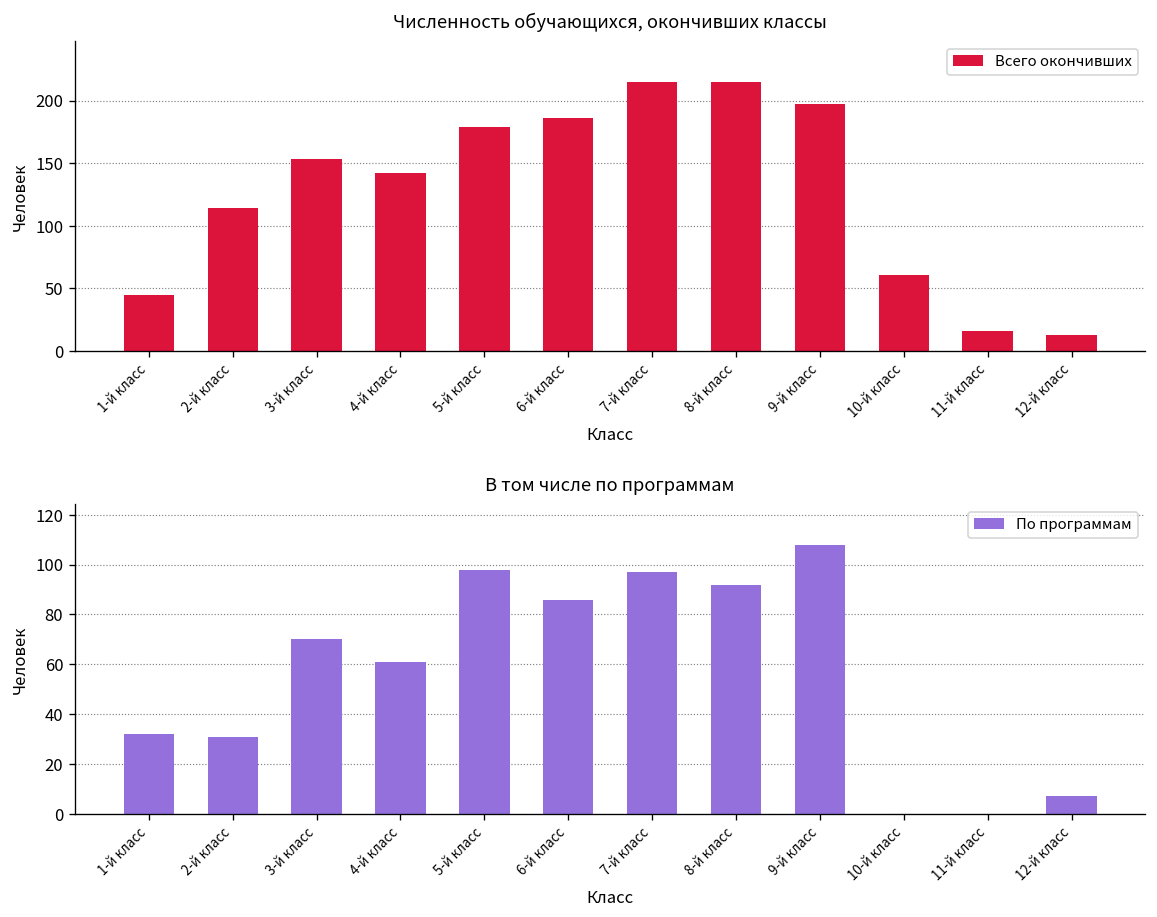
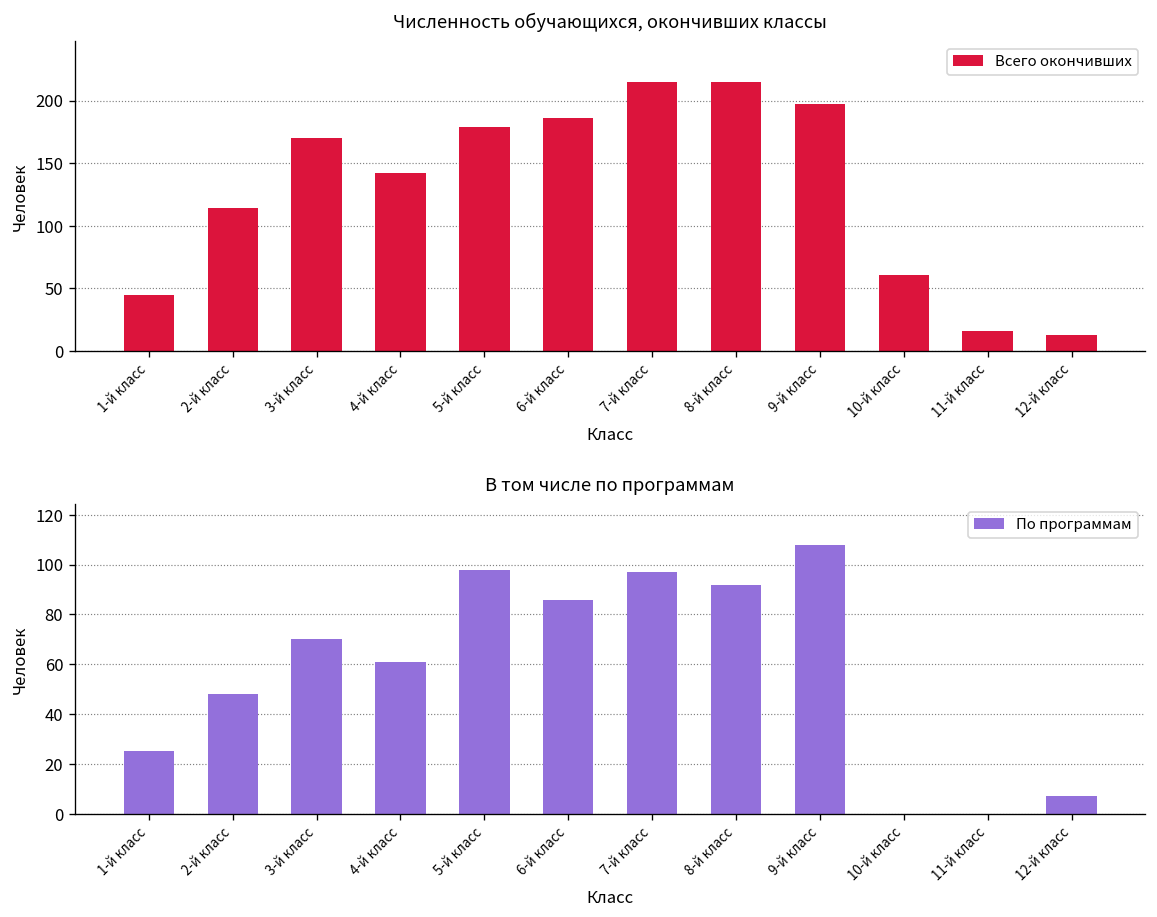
  {
    "Численность обучающихся, окончивших классы": {
      "1-й класс": 45,
      "2-й класс": 114,
-     "3-й класс": 153,
+     "3-й класс": 170,
      "4-й класс": 142,
      "5-й класс": 179,
      "6-й класс": 186,
      "7-й класс": 215,
      "8-й класс": 215,
      "9-й класс": 197,
      "10-й класс": 61,
      "11-й класс": 16,
      "12-й класс": 13
    },
    "В том числе по программам": {
-     "1-й класс": 32,
-     "2-й класс": 31,
+     "1-й класс": 25,
+     "2-й класс": 48,
      "3-й класс": 70,
      "4-й класс": 61,
      "5-й класс": 98,
      "6-й класс": 86,
      "7-й класс": 97,
      "8-й класс": 92,
      "9-й класс": 108,
      "10-й класс": 0,
      "11-й класс": 0,
      "12-й класс": 7
    }
  }
